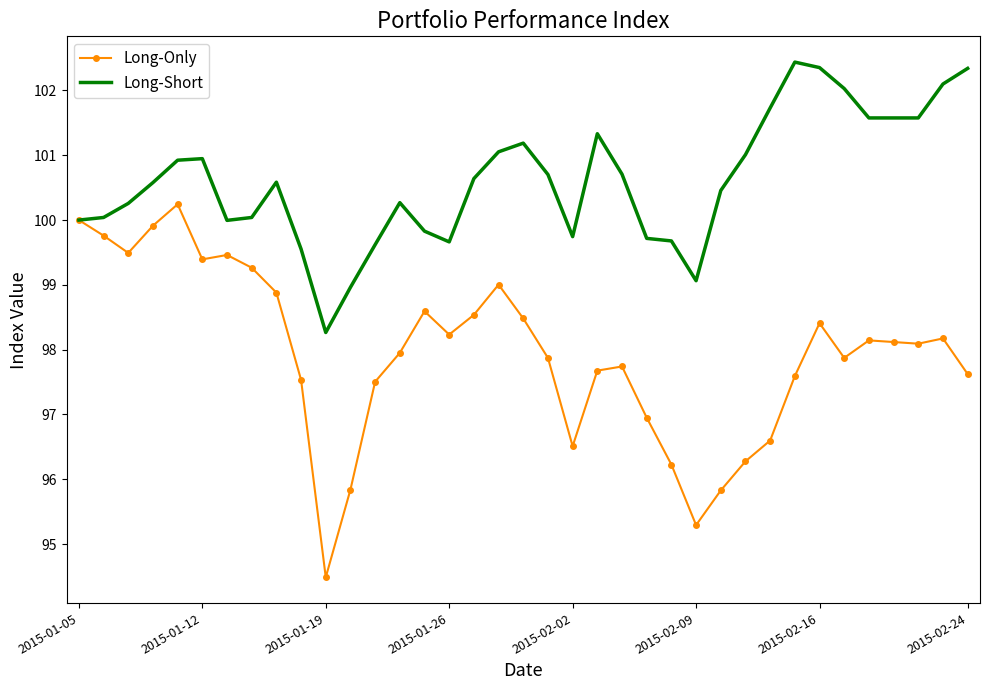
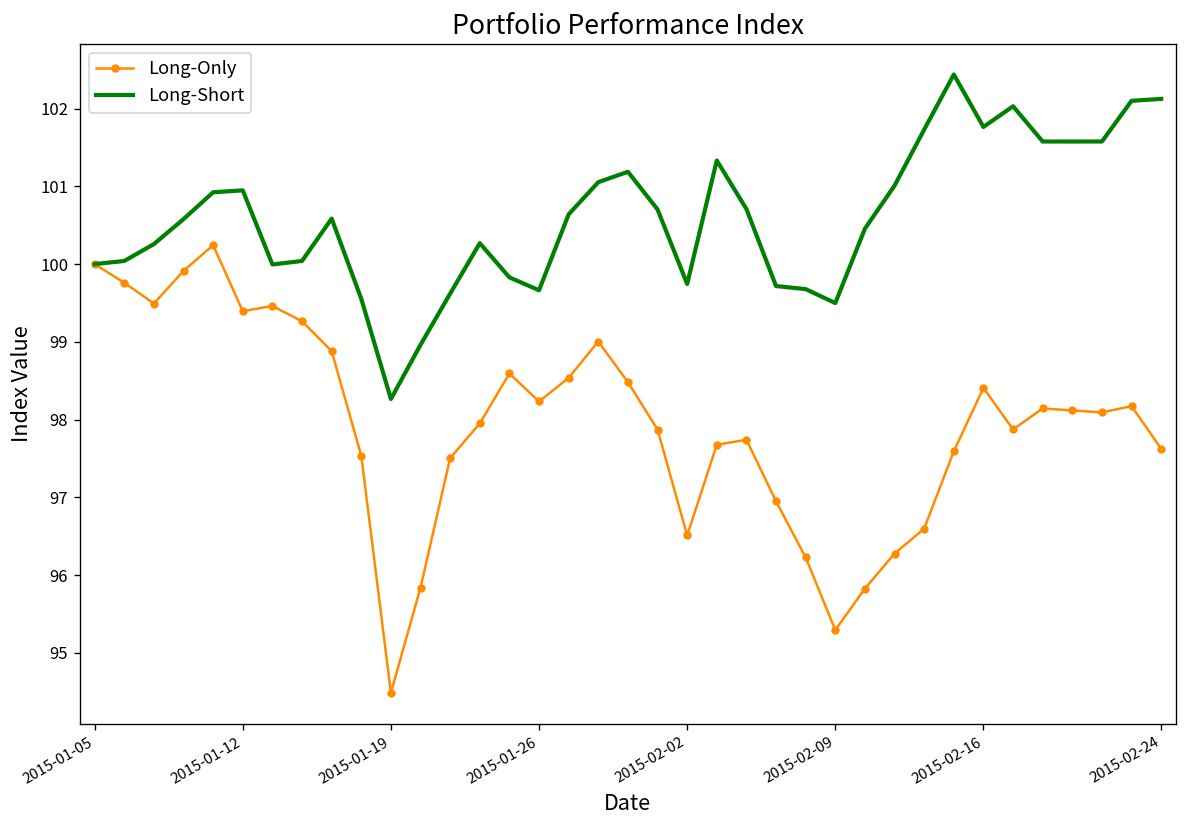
  {
    "Long-Only": {
      "2015-01-12": 99.4,
      "2015-01-19": 94.5,
      "2015-01-26": 98.2,
      "2015-02-02": 96.5,
      "2015-02-09": 95.3,
      "2015-02-16": 98.4,
      "2015-02-24": 97.6
    },
    "Long-Short": {
      "2015-01-12": 100.9,
      "2015-01-19": 98.3,
      "2015-01-26": 99.7,
      "2015-02-02": 99.7,
-     "2015-02-09": 99.1,
-     "2015-02-16": 102.4,
-     "2015-02-24": 102.3
+     "2015-02-09": 99.5,
+     "2015-02-16": 101.8,
+     "2015-02-24": 102.1
    }
  }
